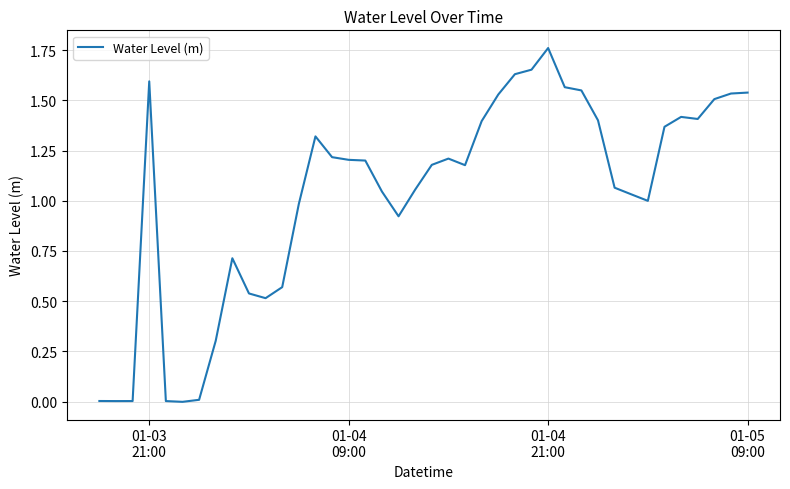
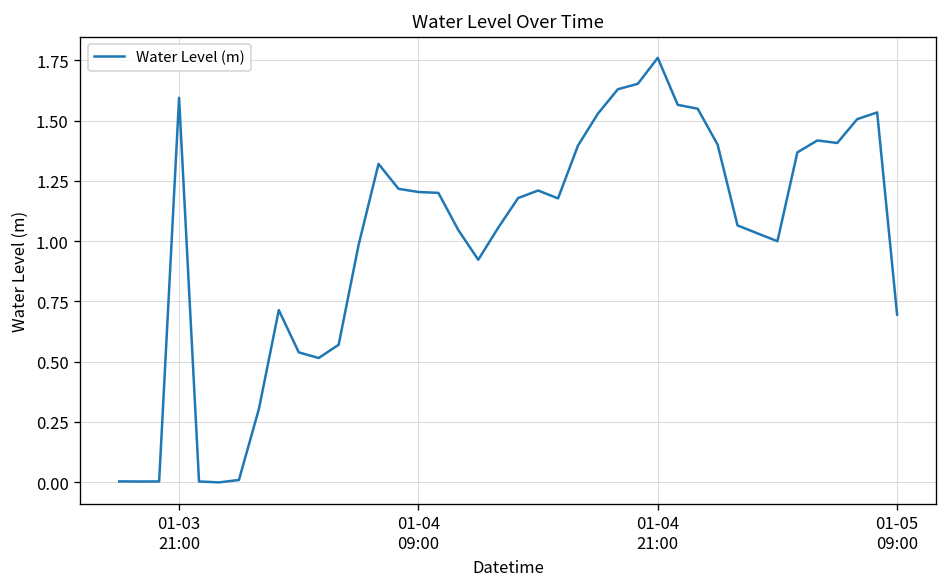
  {
    "01-03 21:00": 1.59,
    "01-04 09:00": 1.20,
    "01-04 21:00": 1.76,
-   "01-05 09:00": 1.54
+   "01-05 09:00": 0.69
  }
